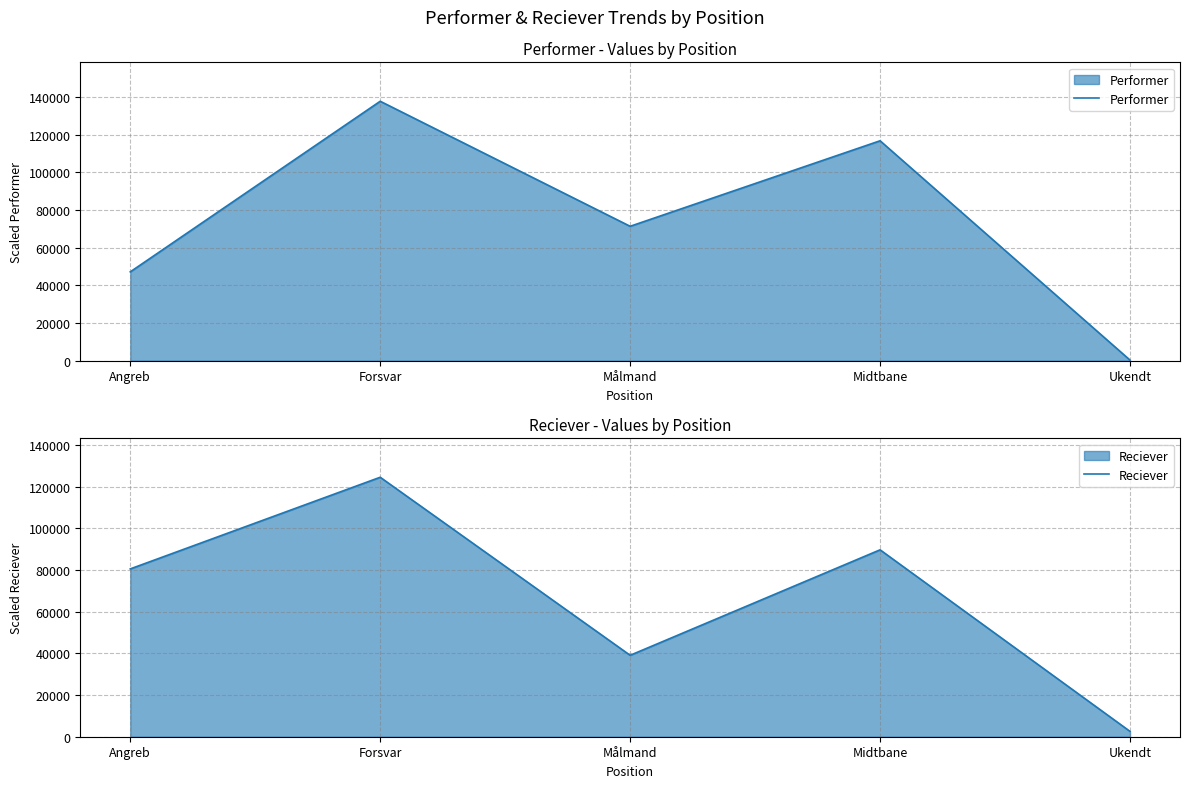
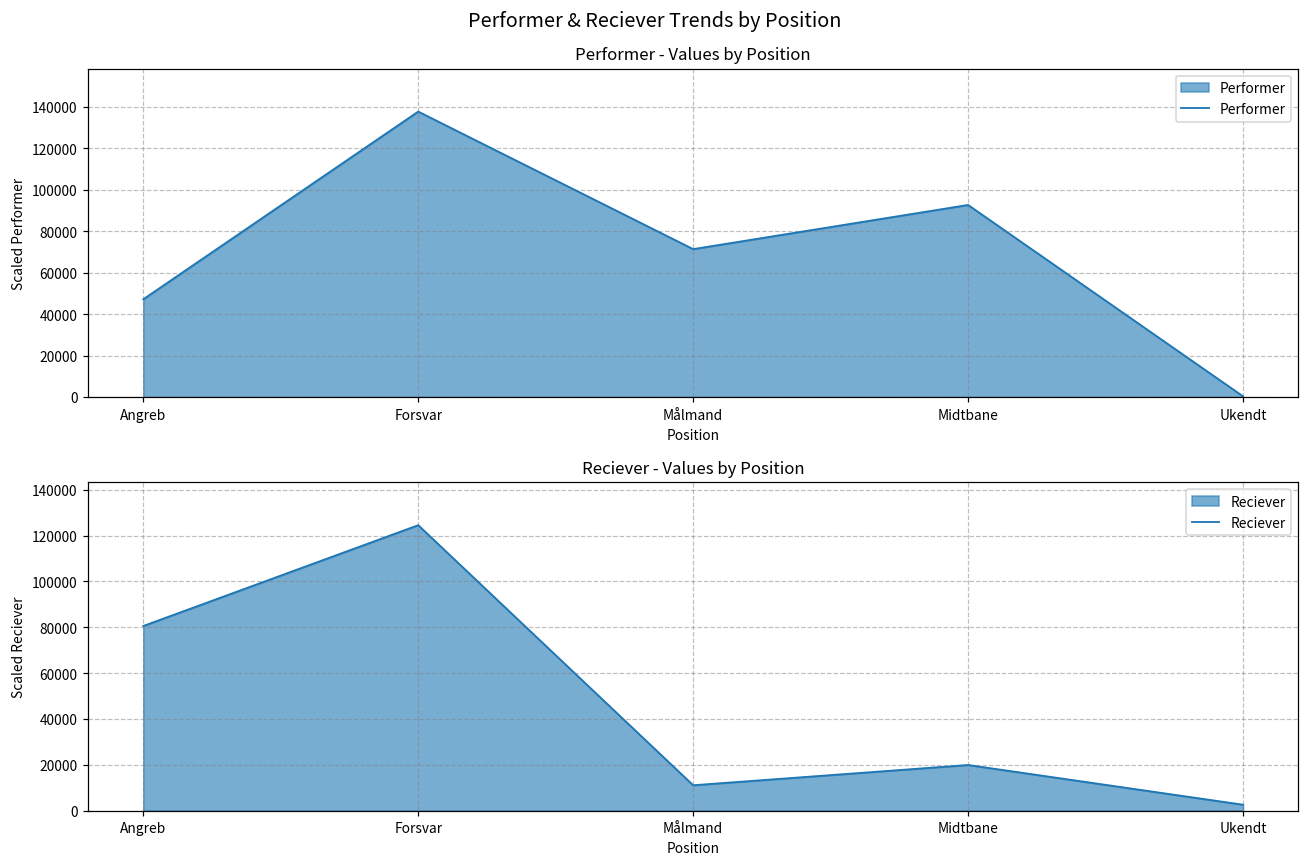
  {
    "Performer - Values by Position": {
      "Angreb": 47000,
      "Forsvar": 138000,
      "Målmand": 71000,
-     "Midtbane": 117000,
+     "Midtbane": 93000,
      "Ukendt": 0
    },
    "Reciever - Values by Position": {
      "Angreb": 81000,
      "Forsvar": 125000,
-     "Målmand": 39000,
-     "Midtbane": 90000,
+     "Målmand": 11000,
+     "Midtbane": 20000,
      "Ukendt": 3000
    }
  }
